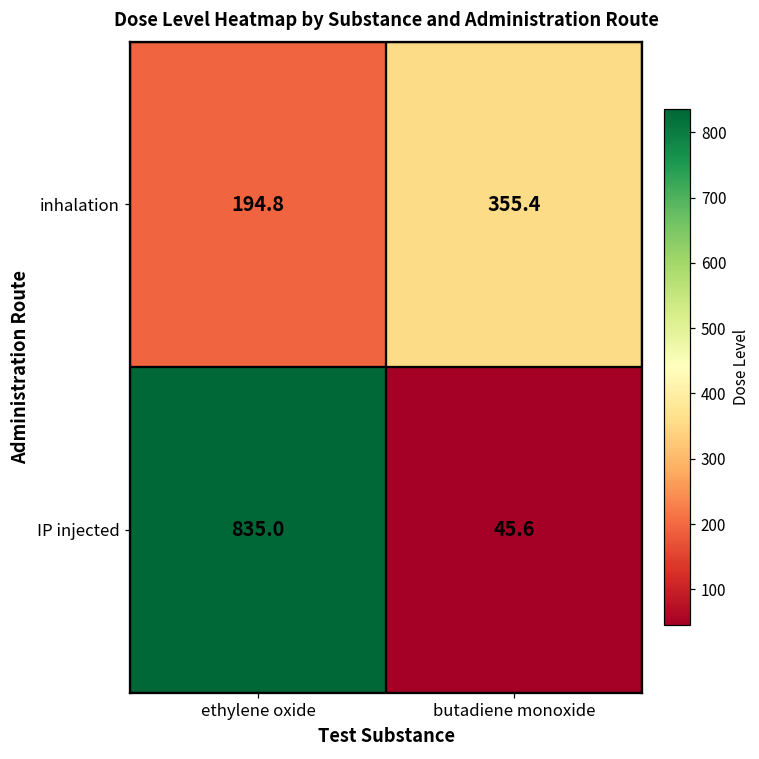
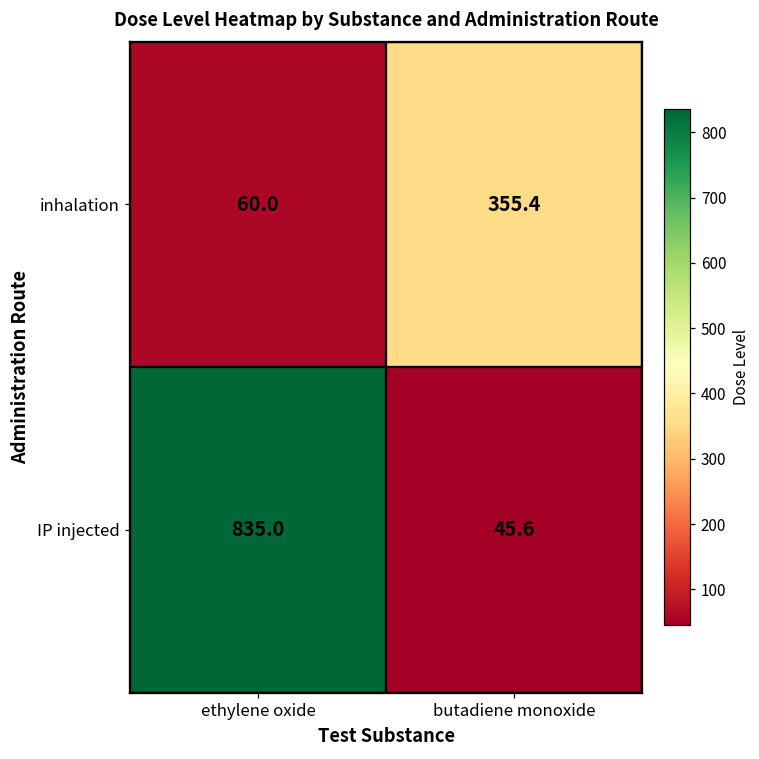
  {
    "inhalation": {
-     "ethylene oxide": 194.8,
+     "ethylene oxide": 60.0,
      "butadiene monoxide": 355.4
    },
    "IP injected": {
      "ethylene oxide": 835.0,
      "butadiene monoxide": 45.6
    }
  }
